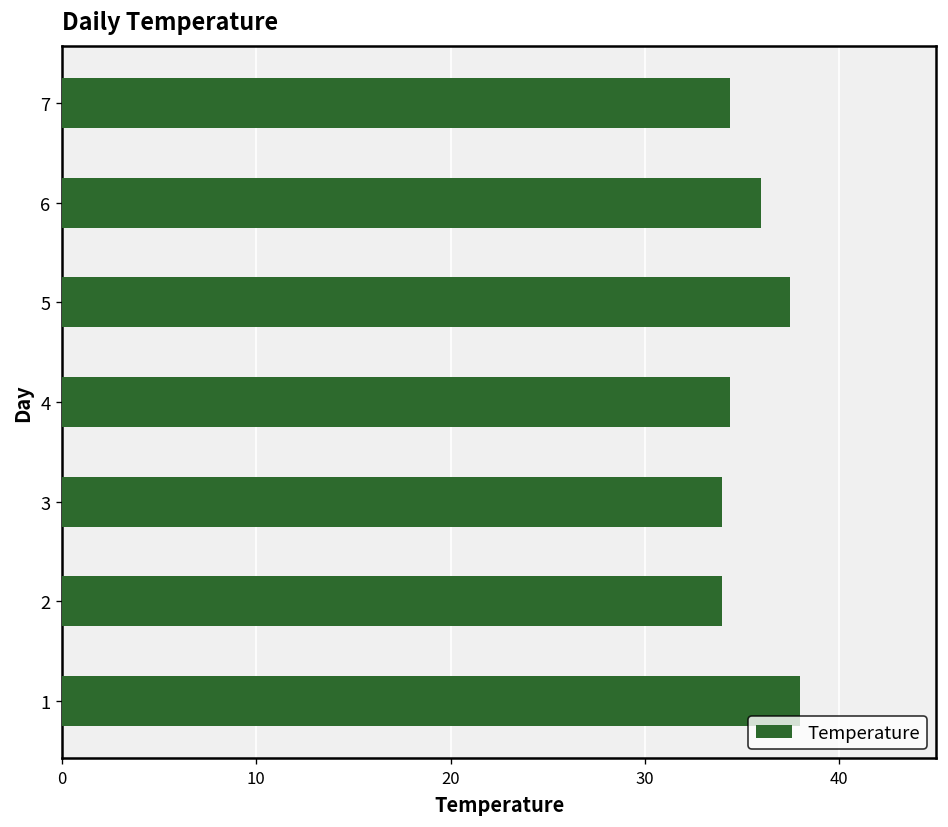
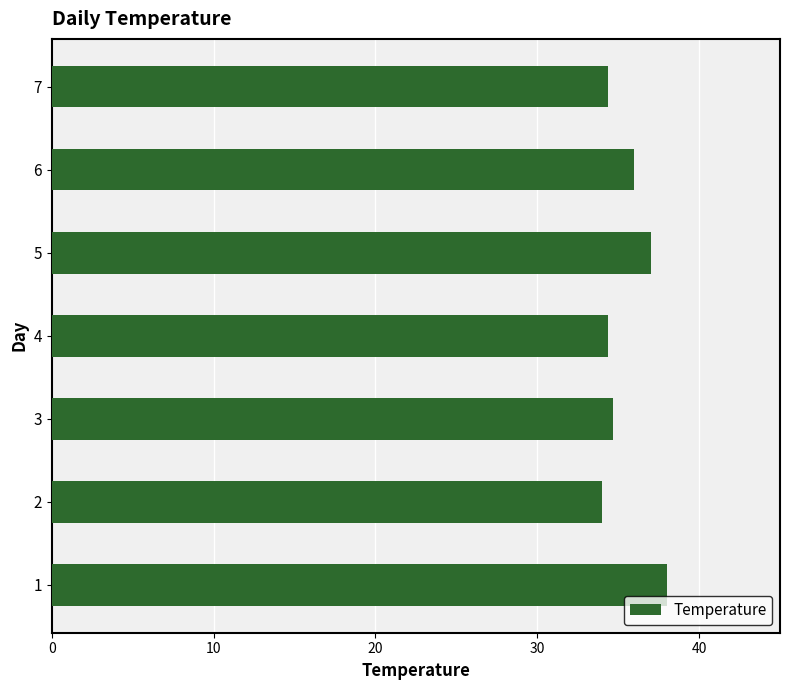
  {
    "7": 34.4,
    "6": 36.0,
-   "5": 37.5,
+   "5": 37.0,
    "4": 34.4,
-   "3": 34.0,
+   "3": 34.7,
    "2": 34.0,
    "1": 38.0
  }
